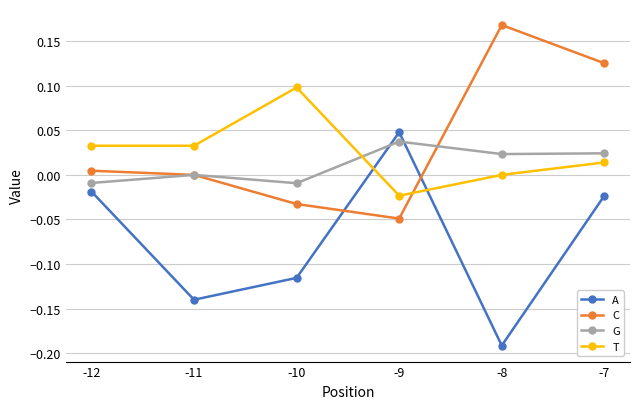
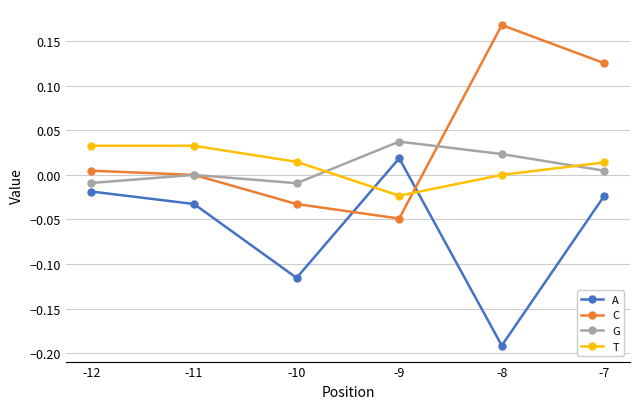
  {
    "A": {
      "-12": -0.02,
-     "-11": -0.14,
+     "-11": -0.03,
      "-10": -0.12,
-     "-9": 0.05,
+     "-9": 0.02,
      "-8": -0.19,
      "-7": -0.02
    },
    "C": {
      "-12": 0.00,
      "-10": -0.03,
      "-9": -0.05,
      "-8": 0.17,
      "-7": 0.13
    },
    "G": {
      "-12": -0.01,
      "-10": -0.01,
      "-9": 0.04,
      "-8": 0.02,
-     "-7": 0.02
+     "-7": 0.00
    },
    "T": {
      "-12": 0.03,
      "-11": 0.03,
-     "-10": 0.10,
+     "-10": 0.01,
      "-9": -0.02,
      "-8": 0.00,
      "-7": 0.01
    }
  }
